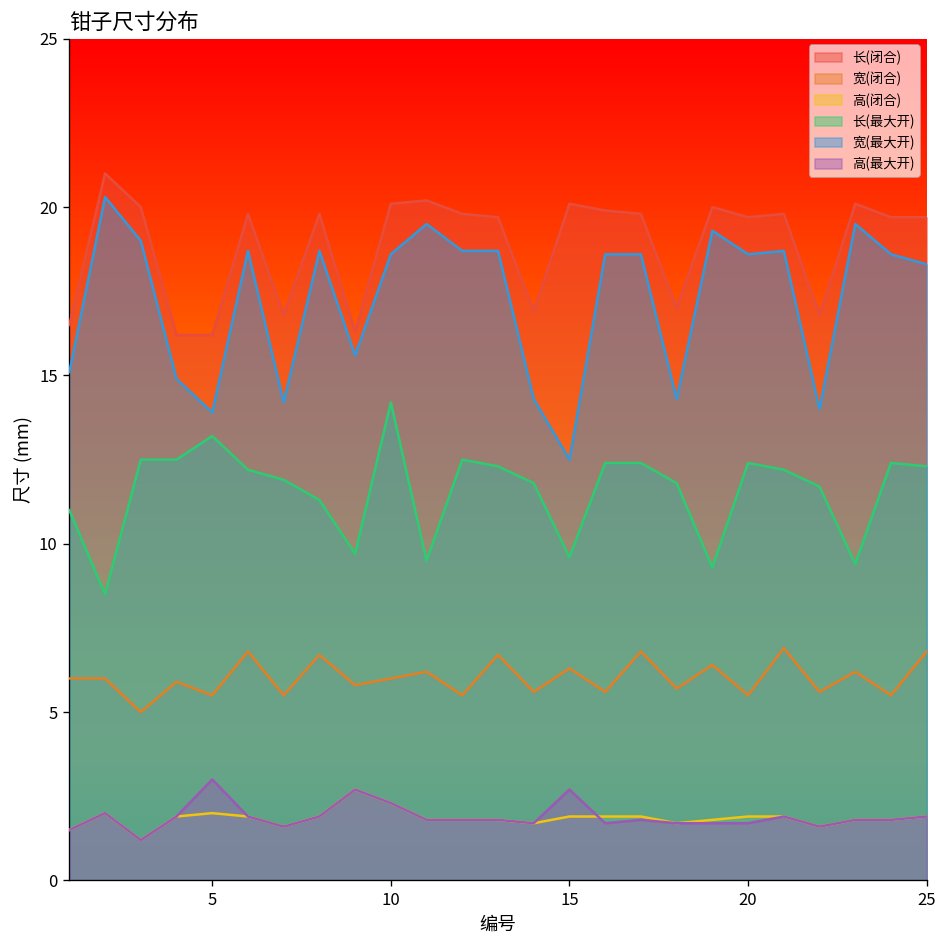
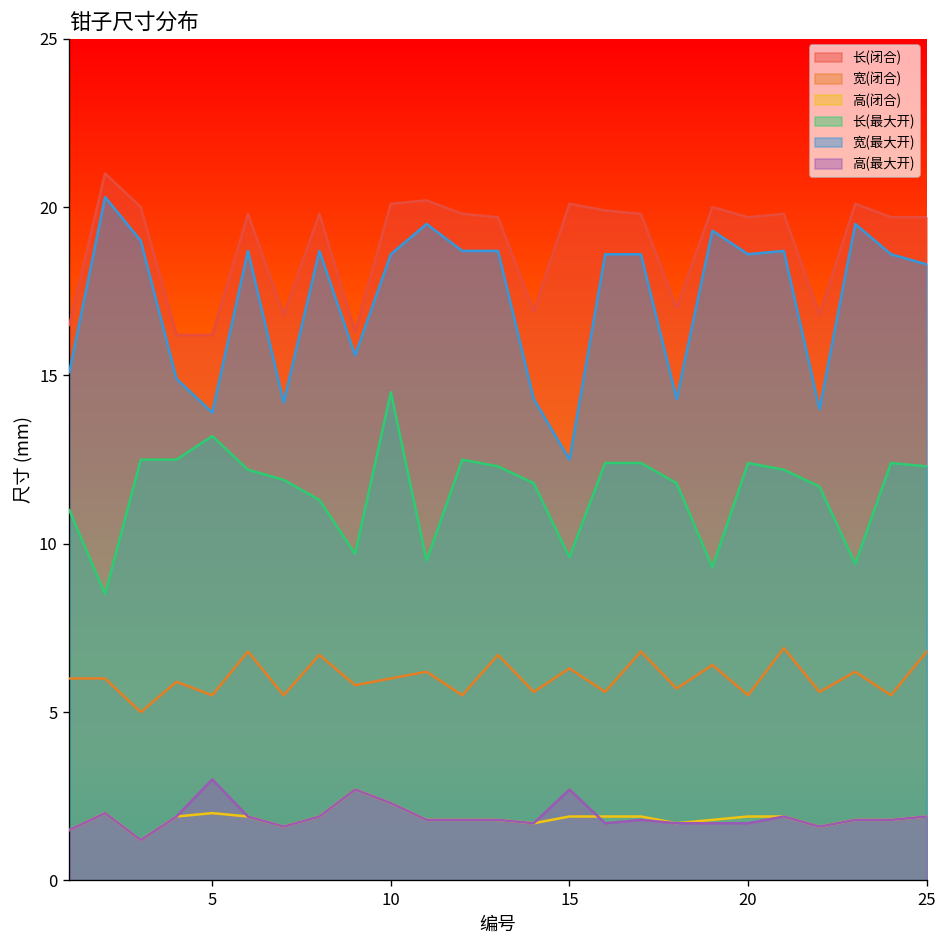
  {
    "长(最大开)": {
      "5": 13.2,
-     "10": 14.2,
+     "10": 14.5,
      "15": 9.6,
      "20": 12.4,
      "25": 12.3
    },
    "宽(最大开)": {
      "5": 13.9,
      "10": 18.6,
      "15": 12.5,
      "20": 18.6,
      "25": 18.3
    },
    "高(最大开)": {
      "5": 3.0,
      "15": 2.7,
      "20": 1.7
    }
  }
